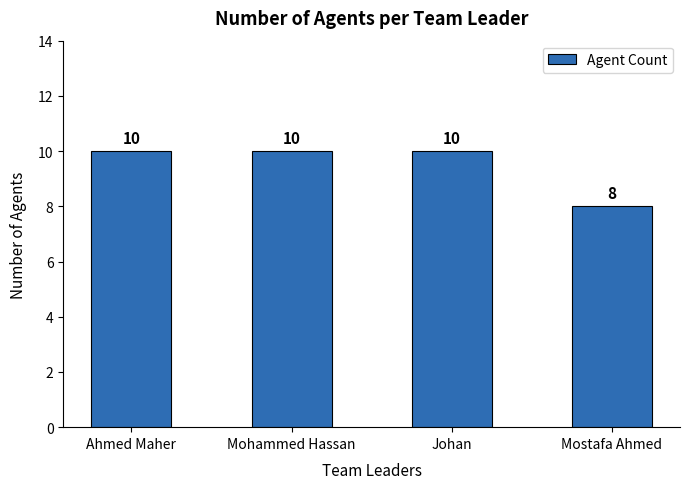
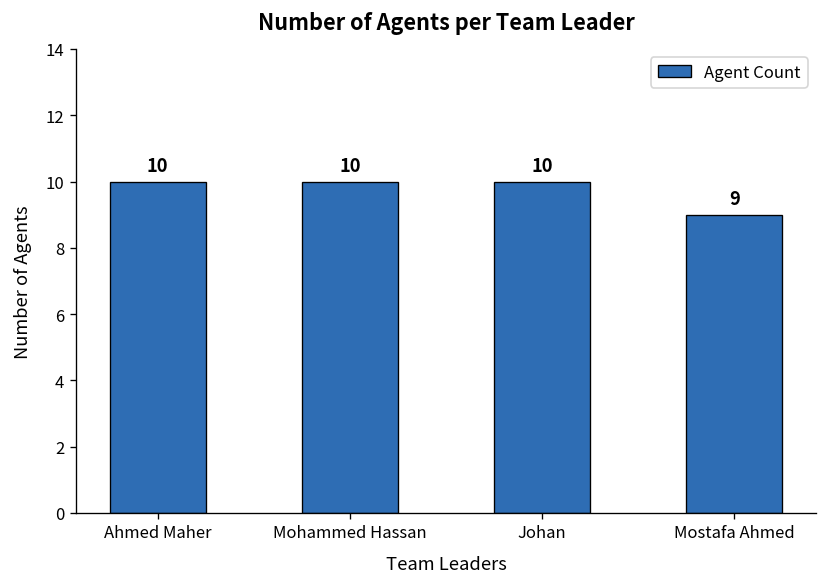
  {
    "Ahmed Maher": 10,
    "Mohammed Hassan": 10,
    "Johan": 10,
-   "Mostafa Ahmed": 8
+   "Mostafa Ahmed": 9
  }
